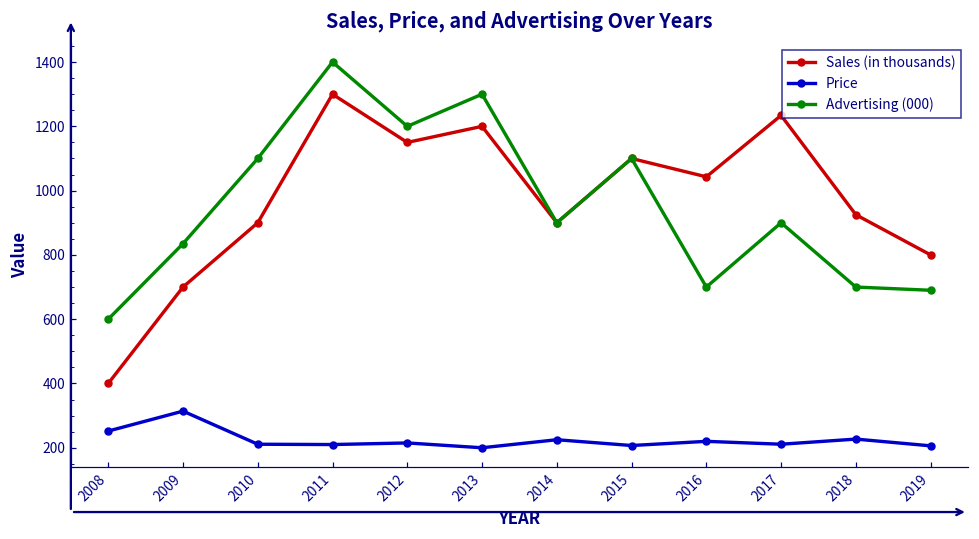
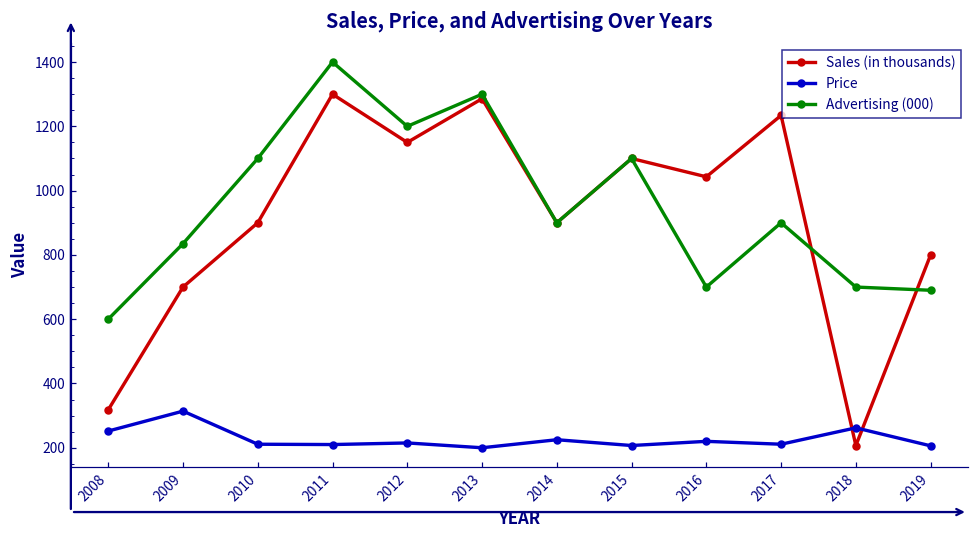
  {
    "Sales (in thousands)": {
-     "2008": 400,
+     "2008": 320,
      "2009": 700,
      "2010": 900,
      "2011": 1300,
      "2012": 1150,
-     "2013": 1200,
+     "2013": 1290,
      "2016": 1040,
      "2017": 1230,
-     "2018": 930,
+     "2018": 210,
      "2019": 800
    },
    "Price": {
      "2008": 250,
      "2009": 310,
      "2010": 210,
      "2011": 210,
      "2012": 220,
      "2013": 200,
      "2014": 230,
      "2015": 210,
      "2016": 220,
      "2017": 210,
-     "2018": 230,
+     "2018": 260,
      "2019": 210
    },
    "Advertising (000)": {
      "2008": 600,
      "2009": 840,
      "2010": 1100,
      "2011": 1400,
      "2012": 1200,
      "2013": 1300,
      "2016": 700,
      "2017": 900,
      "2018": 700,
      "2019": 690
    }
  }
